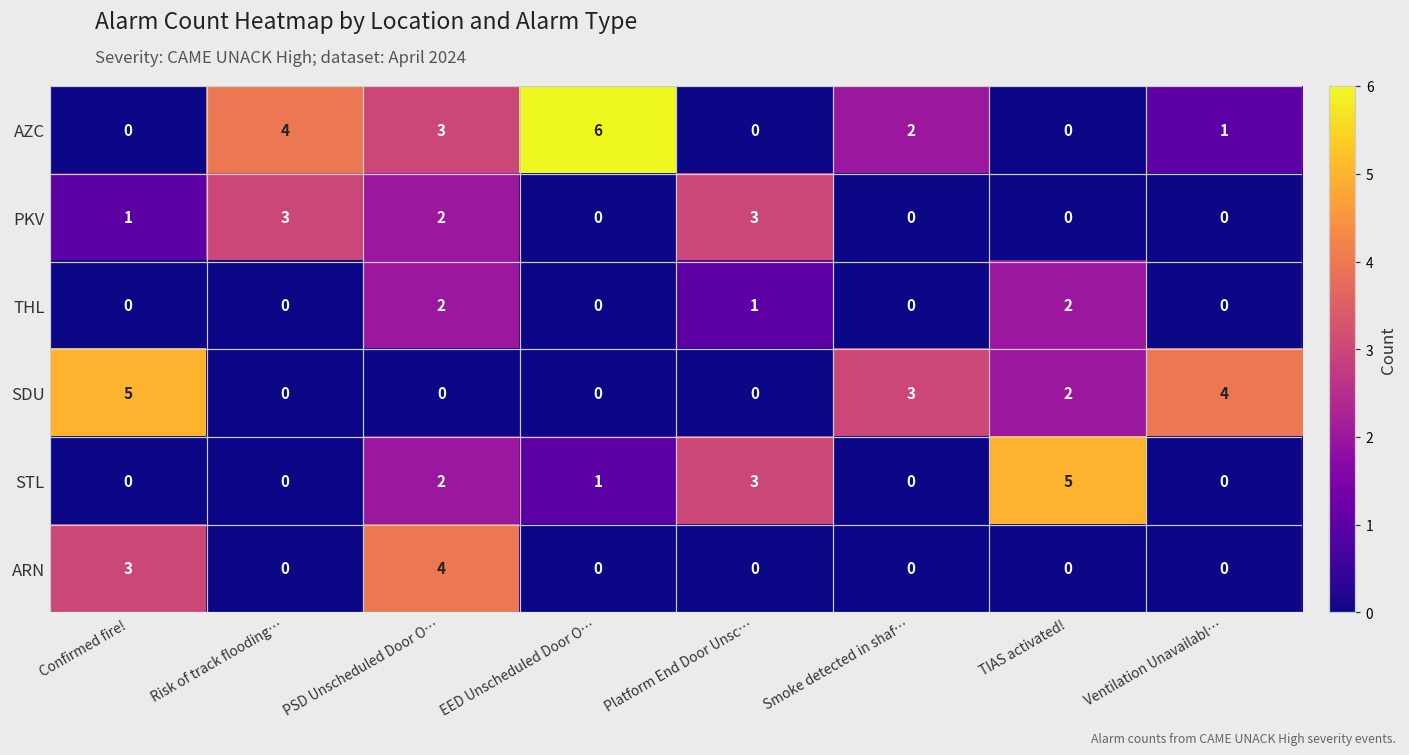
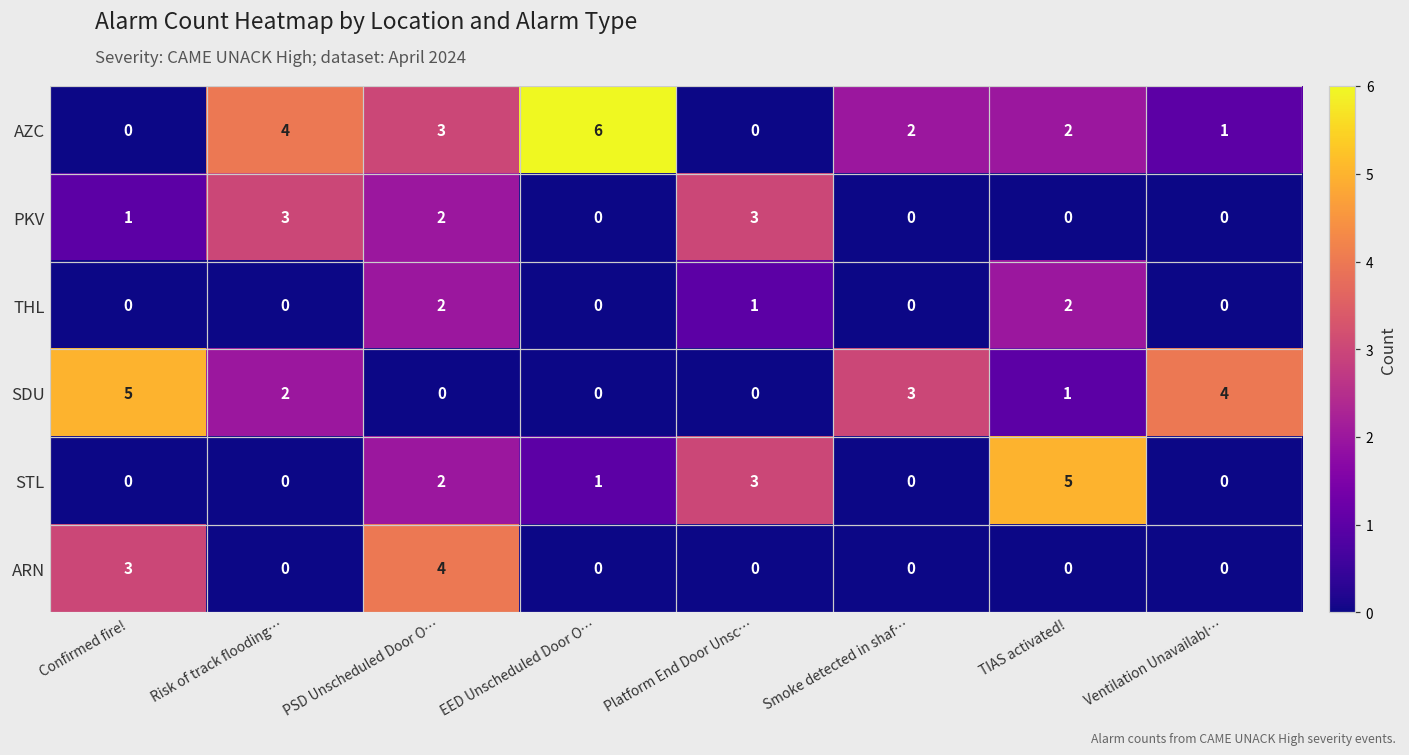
  {
    "AZC": {
      "Confirmed fire!": 0,
      "Risk of track flooding…": 4,
      "PSD Unscheduled Door O…": 3,
      "EED Unscheduled Door O…": 6,
      "Platform End Door Unsc…": 0,
      "Smoke detected in shaf…": 2,
-     "TIAS activated!": 0,
+     "TIAS activated!": 2,
      "Ventilation Unavailabl…": 1
    },
    "PKV": {
      "Confirmed fire!": 1,
      "Risk of track flooding…": 3,
      "PSD Unscheduled Door O…": 2,
      "EED Unscheduled Door O…": 0,
      "Platform End Door Unsc…": 3,
      "Smoke detected in shaf…": 0,
      "TIAS activated!": 0,
      "Ventilation Unavailabl…": 0
    },
    "THL": {
      "Confirmed fire!": 0,
      "Risk of track flooding…": 0,
      "PSD Unscheduled Door O…": 2,
      "EED Unscheduled Door O…": 0,
      "Platform End Door Unsc…": 1,
      "Smoke detected in shaf…": 0,
      "TIAS activated!": 2,
      "Ventilation Unavailabl…": 0
    },
    "SDU": {
      "Confirmed fire!": 5,
-     "Risk of track flooding…": 0,
+     "Risk of track flooding…": 2,
      "PSD Unscheduled Door O…": 0,
      "EED Unscheduled Door O…": 0,
      "Platform End Door Unsc…": 0,
      "Smoke detected in shaf…": 3,
-     "TIAS activated!": 2,
+     "TIAS activated!": 1,
      "Ventilation Unavailabl…": 4
    },
    "STL": {
      "Confirmed fire!": 0,
      "Risk of track flooding…": 0,
      "PSD Unscheduled Door O…": 2,
      "EED Unscheduled Door O…": 1,
      "Platform End Door Unsc…": 3,
      "Smoke detected in shaf…": 0,
      "TIAS activated!": 5,
      "Ventilation Unavailabl…": 0
    },
    "ARN": {
      "Confirmed fire!": 3,
      "Risk of track flooding…": 0,
      "PSD Unscheduled Door O…": 4,
      "EED Unscheduled Door O…": 0,
      "Platform End Door Unsc…": 0,
      "Smoke detected in shaf…": 0,
      "TIAS activated!": 0,
      "Ventilation Unavailabl…": 0
    }
  }
